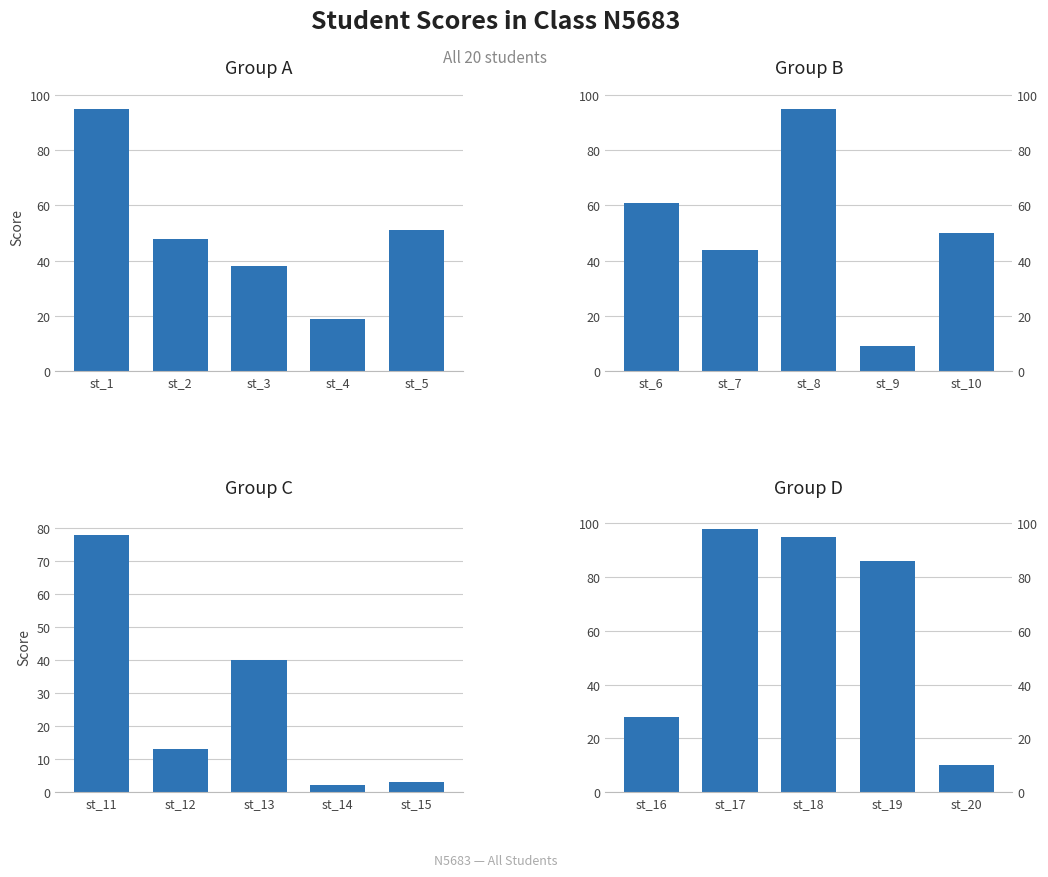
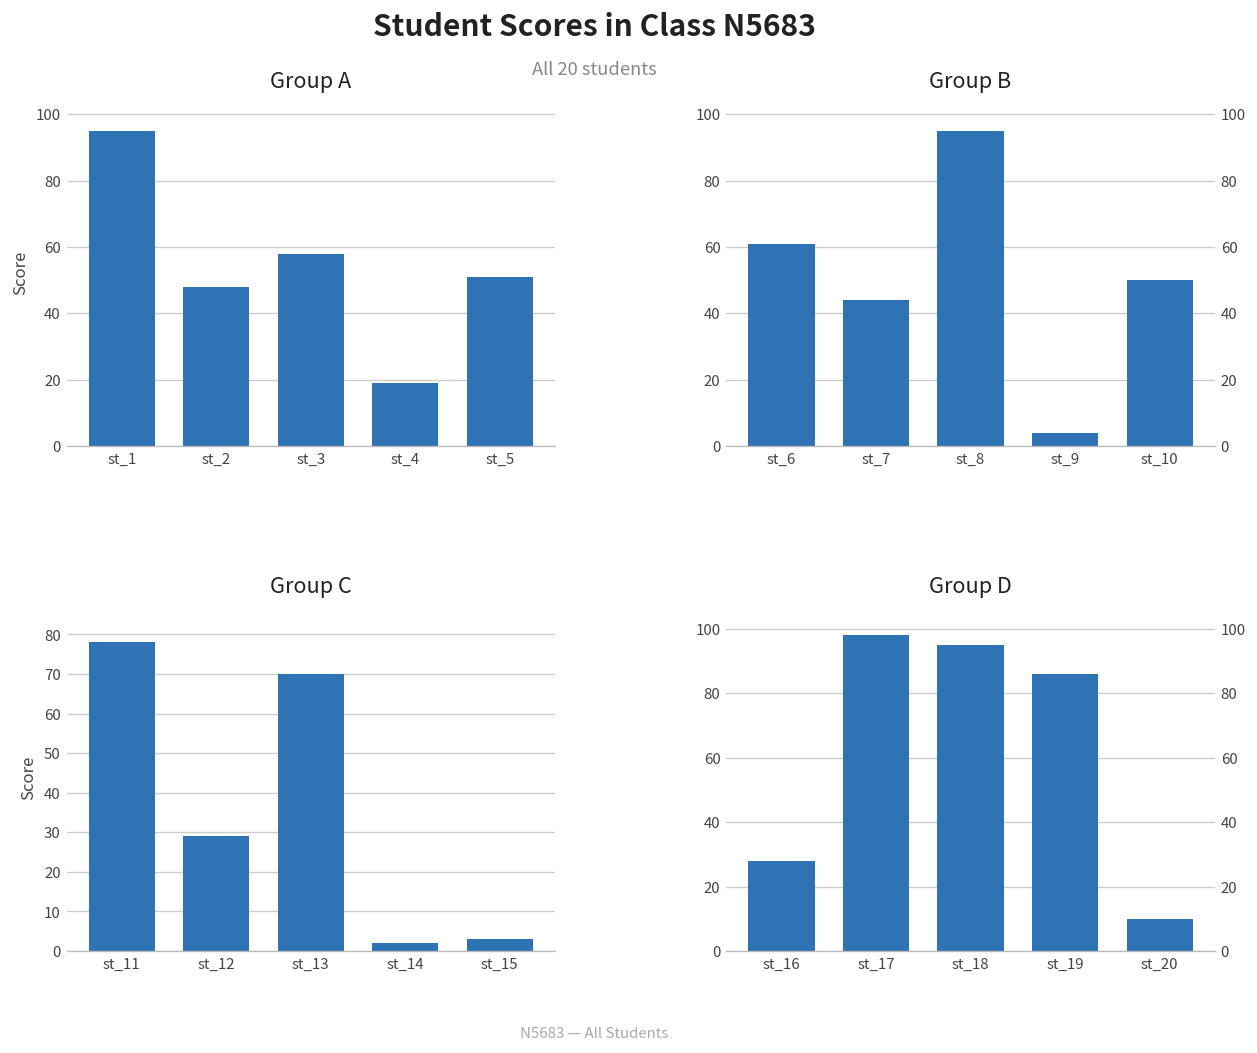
  {
    "Group A": {
      "st_1": 95,
      "st_2": 48,
-     "st_3": 38,
+     "st_3": 58,
      "st_4": 19,
      "st_5": 51
    },
    "Group B": {
      "st_6": 61,
      "st_7": 44,
      "st_8": 95,
-     "st_9": 9,
+     "st_9": 4,
      "st_10": 50
    },
    "Group C": {
      "st_11": 78,
-     "st_12": 13,
-     "st_13": 40,
+     "st_12": 29,
+     "st_13": 70,
      "st_14": 2,
      "st_15": 3
    },
    "Group D": {
      "st_16": 28,
      "st_17": 98,
      "st_18": 95,
      "st_19": 86,
      "st_20": 10
    }
  }
